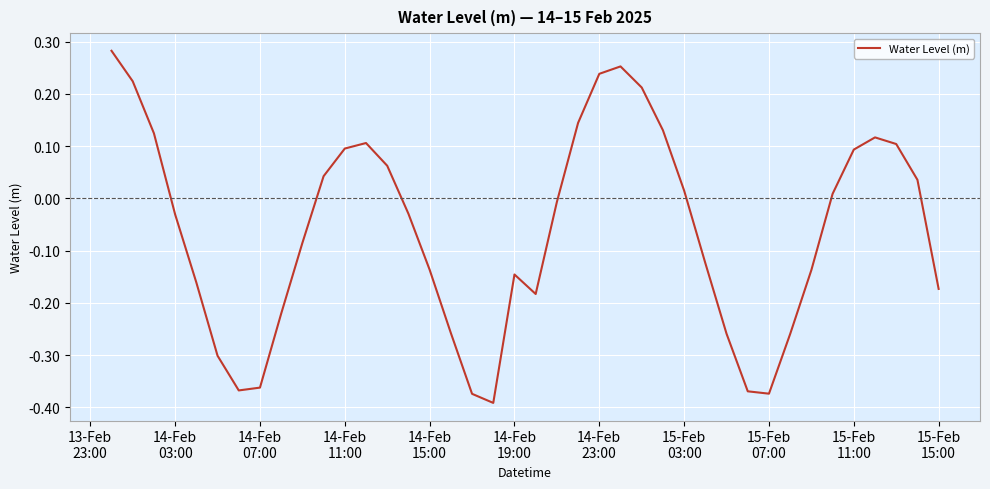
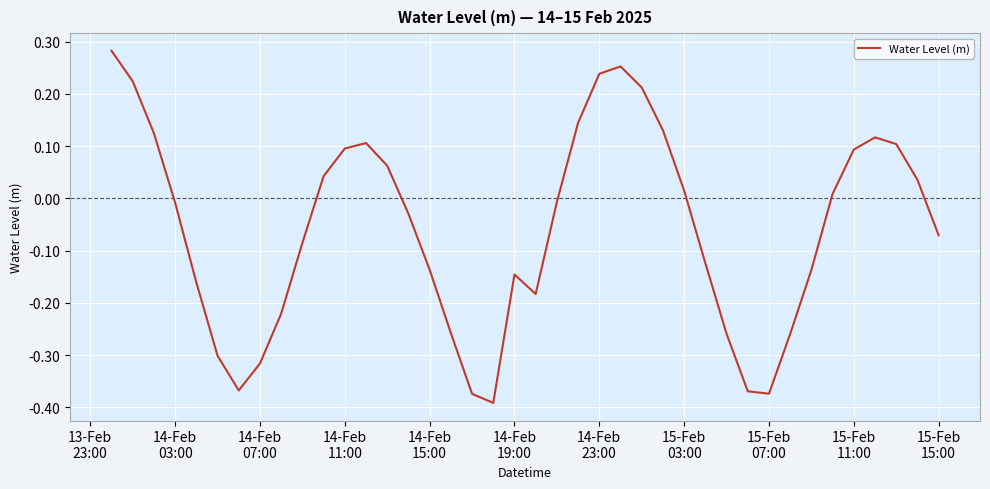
  {
-   "14-Feb 03:00": -0.03,
-   "14-Feb 07:00": -0.36,
+   "14-Feb 03:00": -0.01,
+   "14-Feb 07:00": -0.32,
    "14-Feb 11:00": 0.10,
    "14-Feb 15:00": -0.14,
    "14-Feb 19:00": -0.15,
    "14-Feb 23:00": 0.24,
    "15-Feb 03:00": 0.01,
    "15-Feb 07:00": -0.37,
    "15-Feb 11:00": 0.09,
-   "15-Feb 15:00": -0.17
+   "15-Feb 15:00": -0.07
  }
